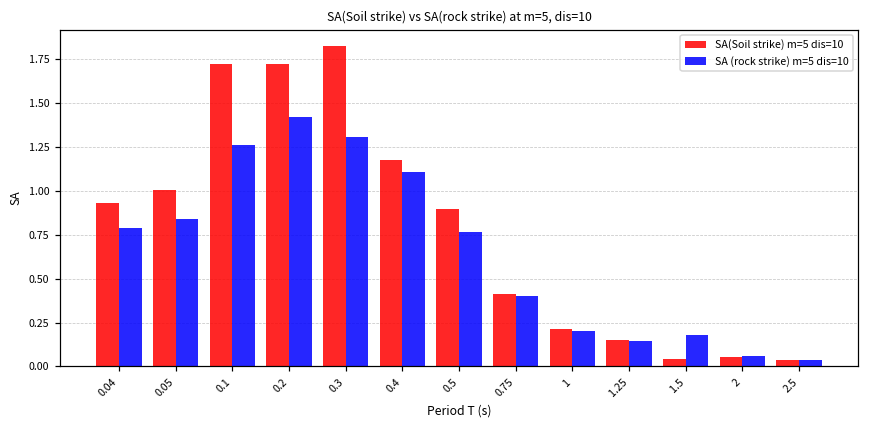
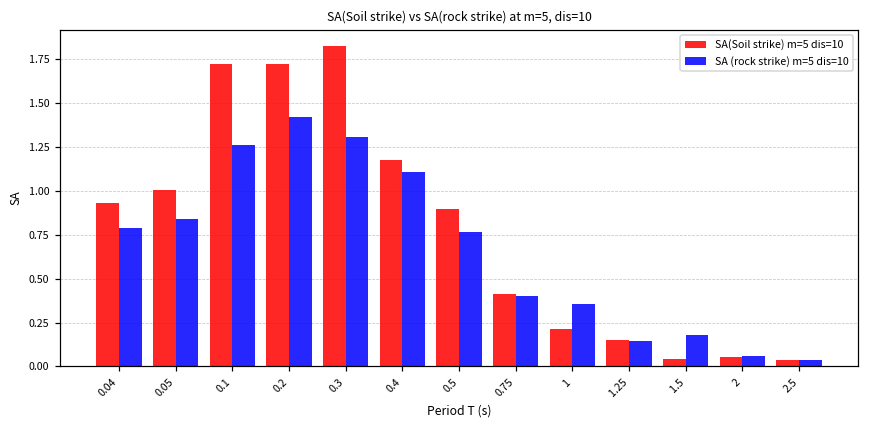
  {
    "SA(Soil strike) m=5 dis=10": {
      "0.04": 0.93,
      "0.05": 1.00,
      "0.1": 1.72,
      "0.2": 1.72,
      "0.3": 1.82,
      "0.4": 1.17,
      "0.5": 0.90,
      "0.75": 0.41,
      "1": 0.21,
      "1.25": 0.15,
      "1.5": 0.04,
      "2": 0.06,
      "2.5": 0.04
    },
    "SA (rock strike) m=5 dis=10": {
      "0.04": 0.79,
      "0.05": 0.84,
      "0.1": 1.26,
      "0.2": 1.42,
      "0.3": 1.30,
      "0.4": 1.11,
      "0.5": 0.76,
      "0.75": 0.40,
-     "1": 0.20,
+     "1": 0.36,
      "1.25": 0.15,
      "1.5": 0.18,
      "2": 0.06,
      "2.5": 0.04
    }
  }
